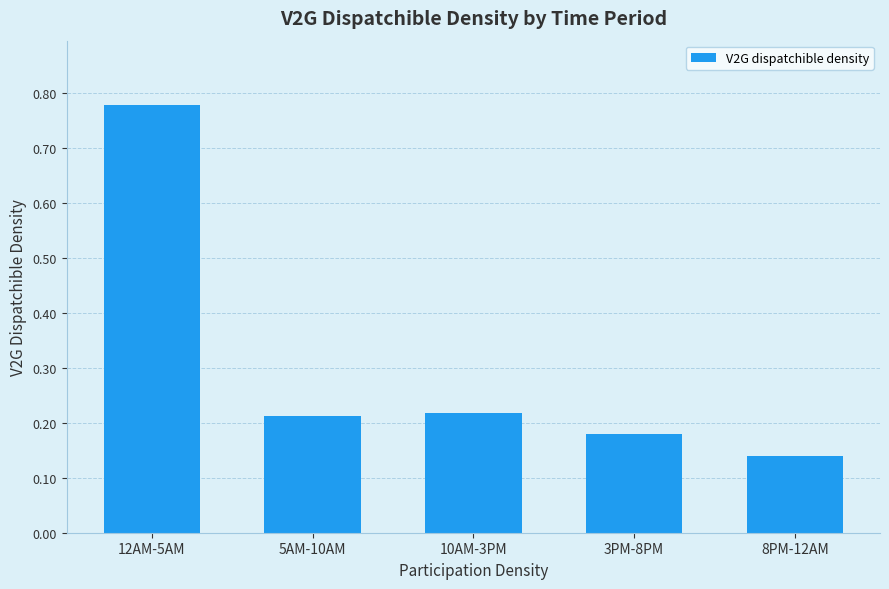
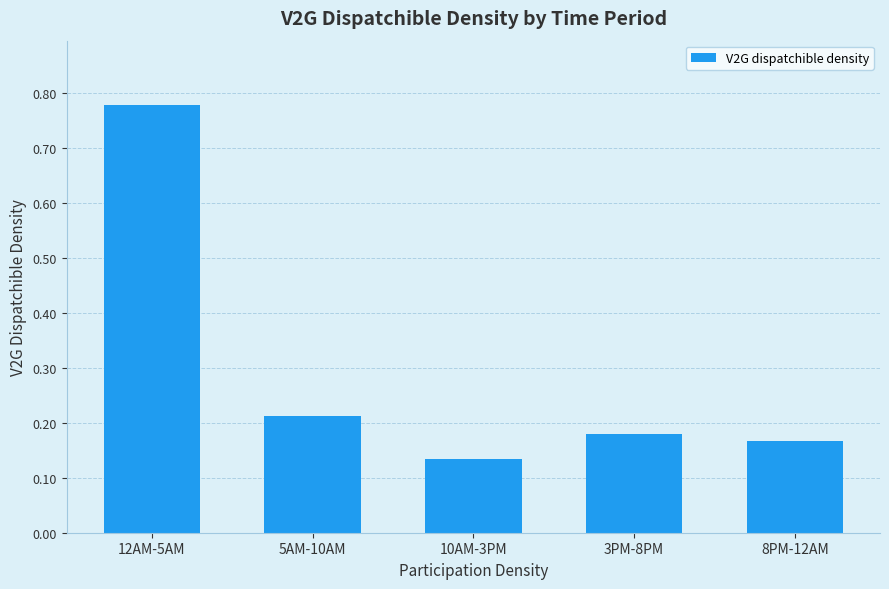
  {
    "12AM-5AM": 0.78,
    "5AM-10AM": 0.21,
-   "10AM-3PM": 0.22,
+   "10AM-3PM": 0.13,
    "3PM-8PM": 0.18,
-   "8PM-12AM": 0.14
+   "8PM-12AM": 0.17
  }
